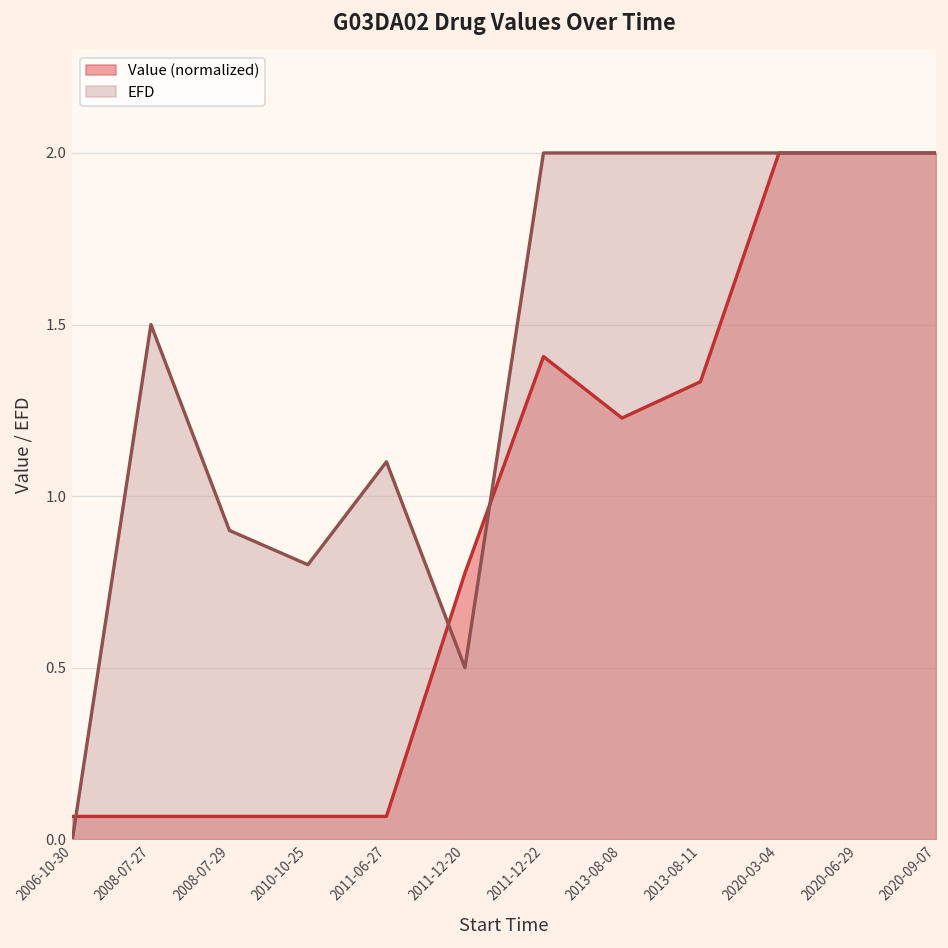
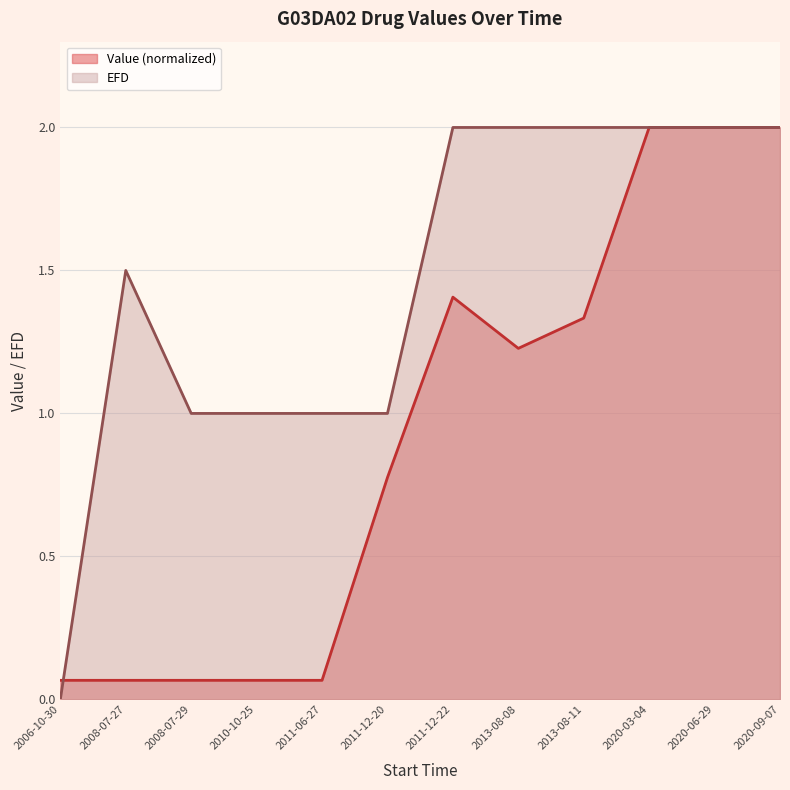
  {
    "Value (normalized)": {
      "2006-10-30": 0.07,
      "2008-07-27": 0.07,
      "2008-07-29": 0.07,
      "2010-10-25": 0.07,
      "2011-06-27": 0.07,
      "2011-12-20": 0.78,
      "2011-12-22": 1.4,
      "2013-08-08": 1.23,
      "2013-08-11": 1.33
    },
    "EFD": {
      "2006-10-30": 0.0,
      "2008-07-27": 1.5,
-     "2008-07-29": 0.9,
-     "2010-10-25": 0.8,
-     "2011-06-27": 1.1,
-     "2011-12-20": 0.5,
+     "2008-07-29": 1.0,
+     "2010-10-25": 1.0,
+     "2011-06-27": 1.0,
+     "2011-12-20": 1.0,
      "2011-12-22": 2.0,
      "2013-08-08": 2.0,
      "2013-08-11": 2.0
    }
  }
